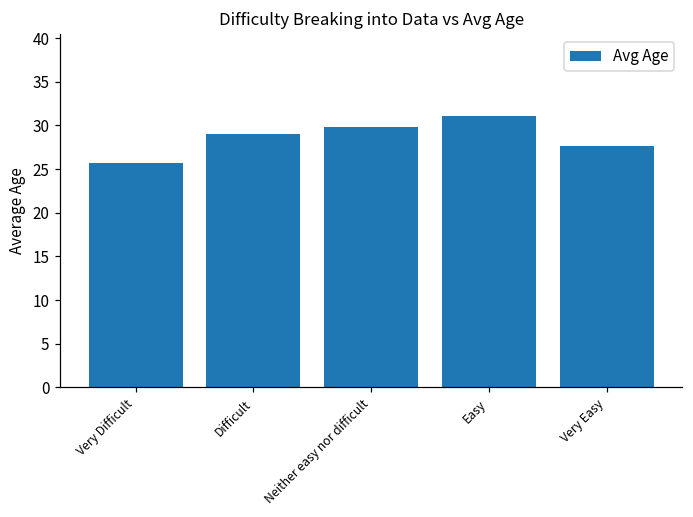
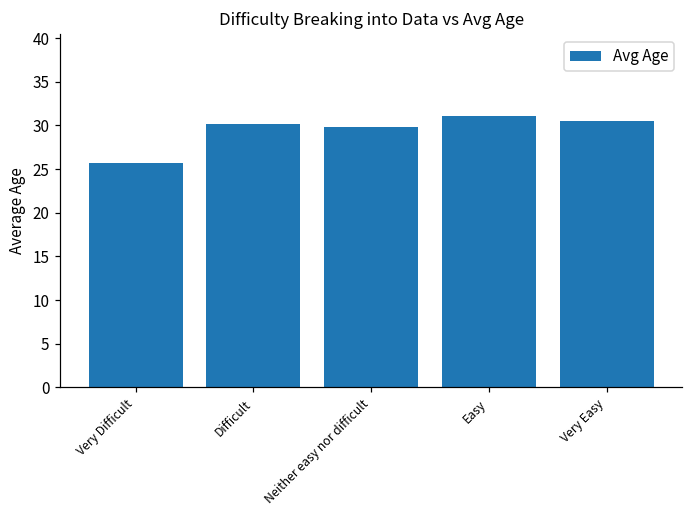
  {
    "Very Difficult": 26,
-   "Difficult": 29,
+   "Difficult": 30,
    "Neither easy nor difficult": 30,
    "Easy": 31,
-   "Very Easy": 28
+   "Very Easy": 31
  }
